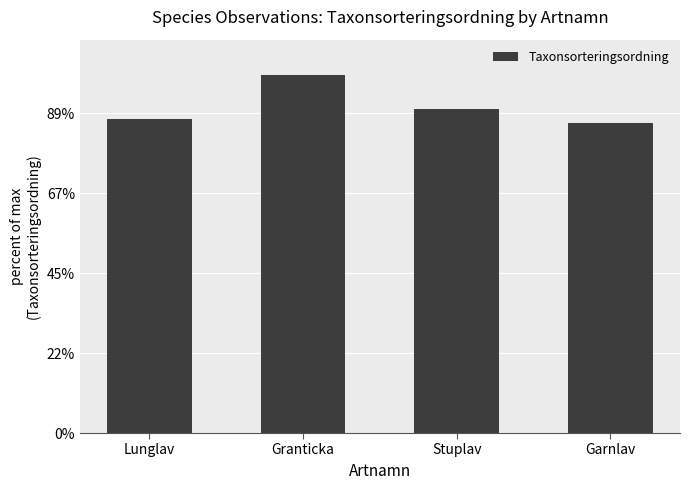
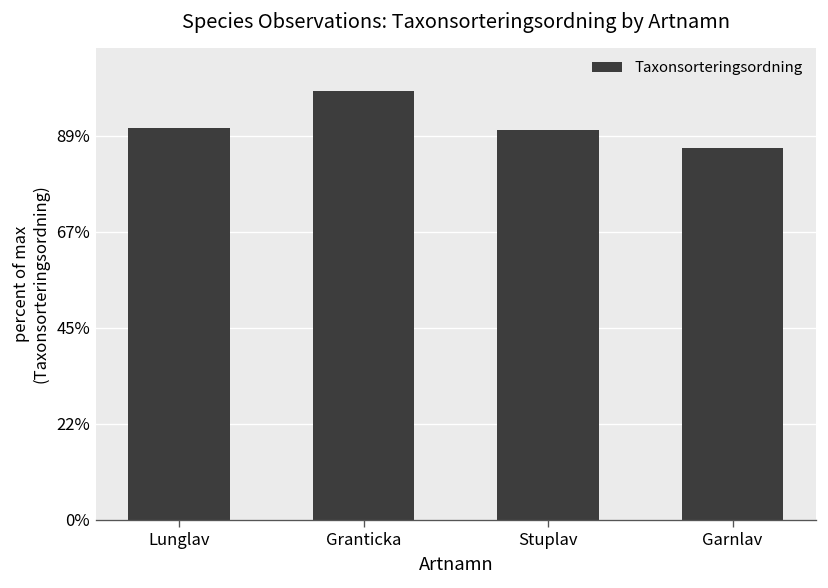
  {
-   "Lunglav": "87%",
+   "Lunglav": "91%",
    "Granticka": "99%",
    "Stuplav": "90%",
    "Garnlav": "86%"
  }
